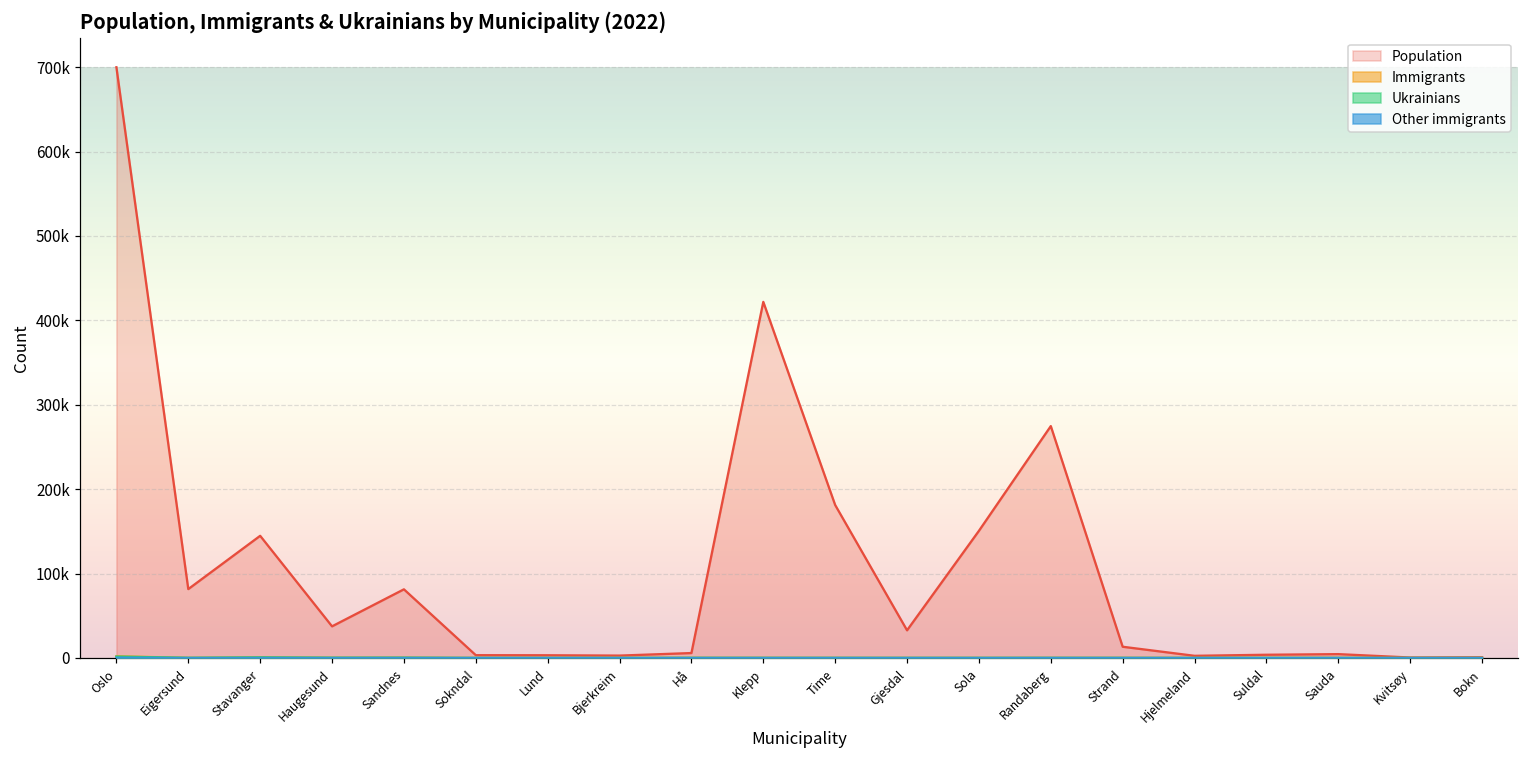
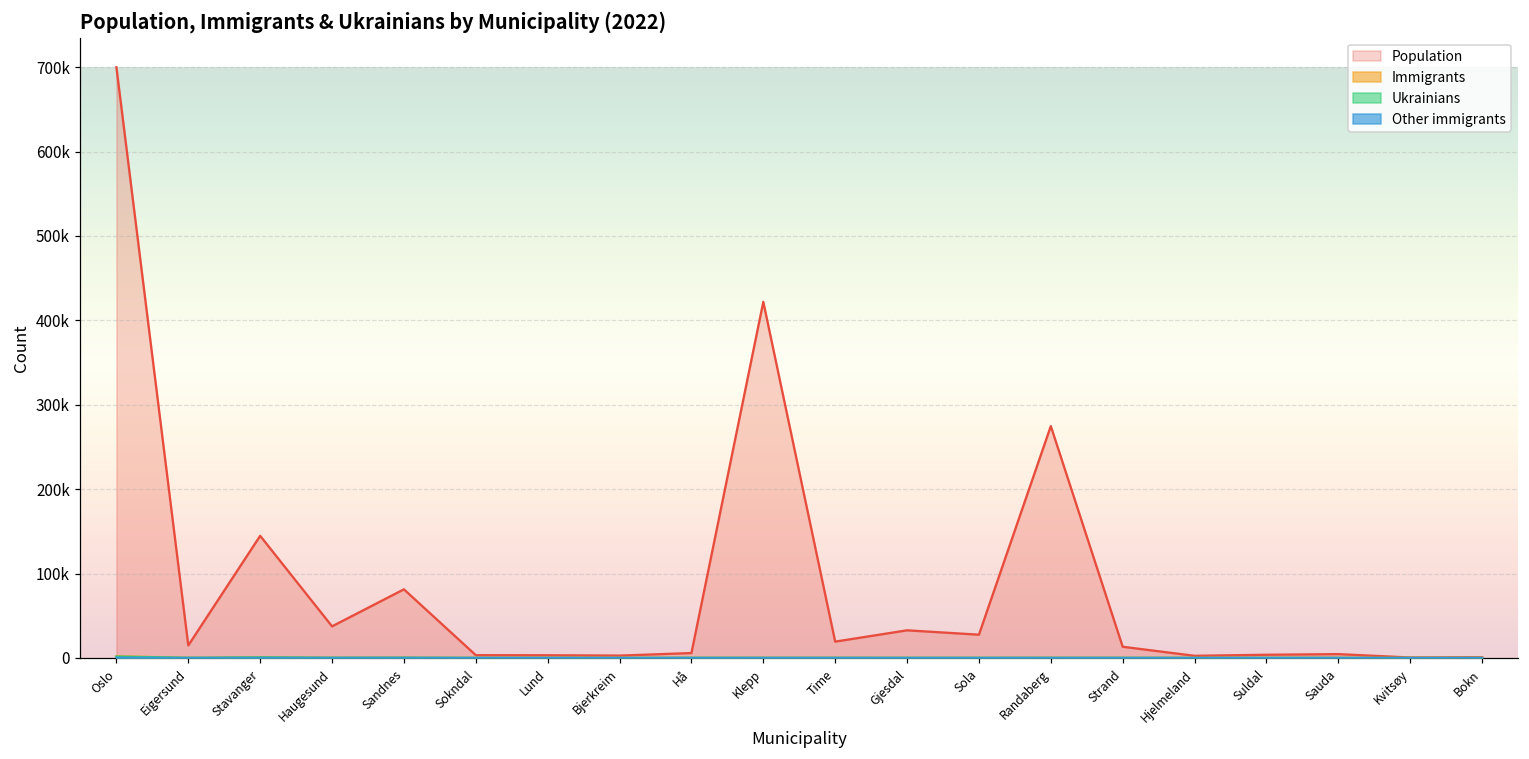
  {
    "Population": {
      "Oslo": 700000,
-     "Eigersund": 80000,
+     "Eigersund": 10000,
      "Stavanger": 140000,
      "Haugesund": 40000,
      "Sandnes": 80000,
      "Hå": 10000,
      "Klepp": 420000,
-     "Time": 180000,
+     "Time": 20000,
      "Gjesdal": 30000,
-     "Sola": 150000,
+     "Sola": 30000,
      "Randaberg": 270000,
      "Strand": 10000,
      "Suldal": 0,
      "Sauda": 0
    }
  }
